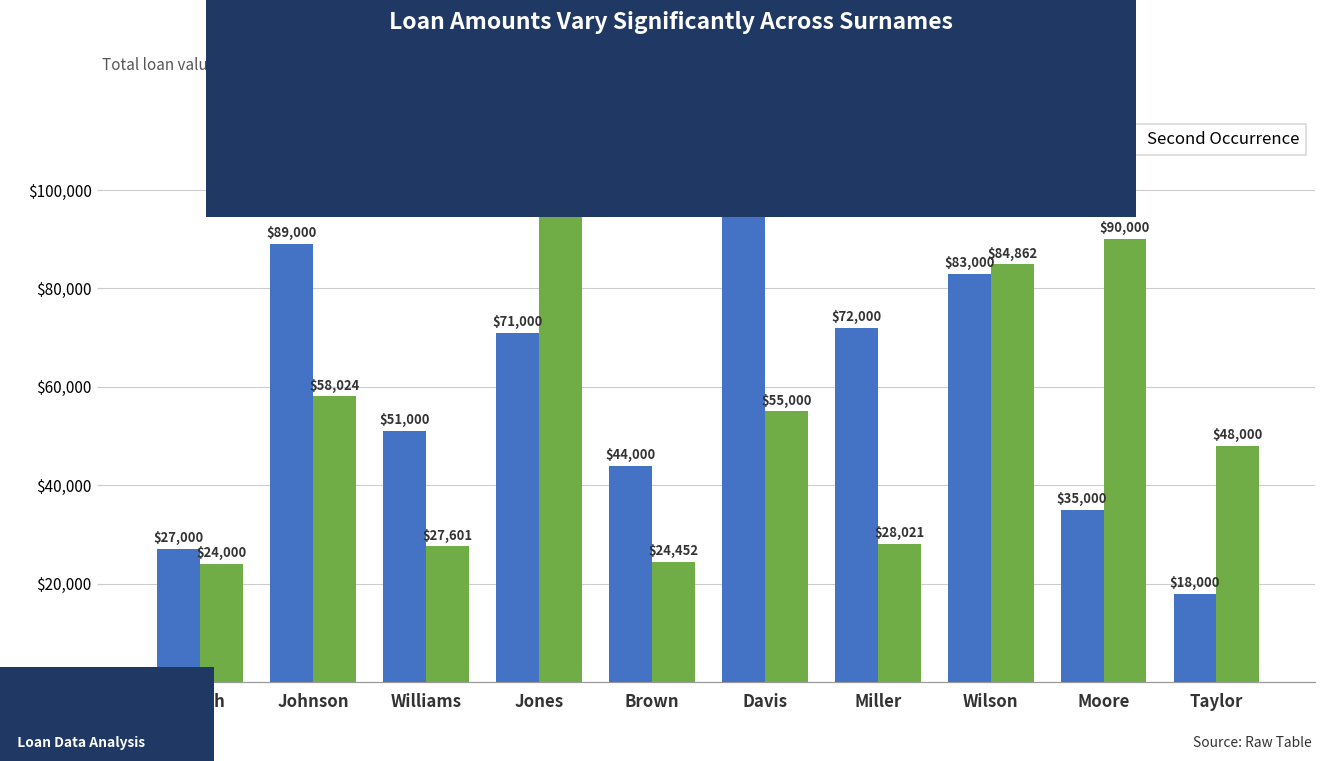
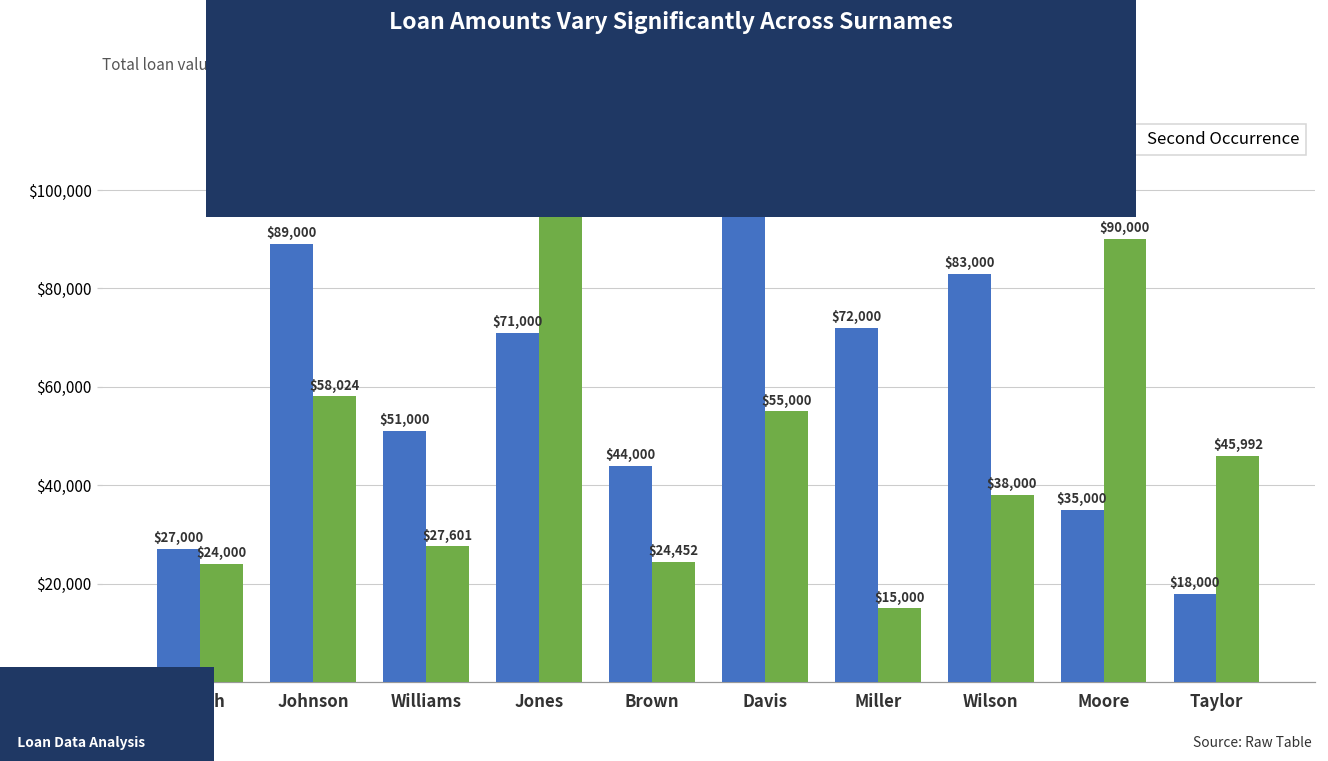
  {
    "Second Occurrence": {
      "Smith": "$24,000",
      "Johnson": "$58,024",
      "Williams": "$27,601",
      "Brown": "$24,452",
      "Davis": "$55,000",
-     "Miller": "$28,021",
-     "Wilson": "$84,862",
+     "Miller": "$15,000",
+     "Wilson": "$38,000",
      "Moore": "$90,000",
-     "Taylor": "$48,000"
+     "Taylor": "$45,992"
    }
  }
